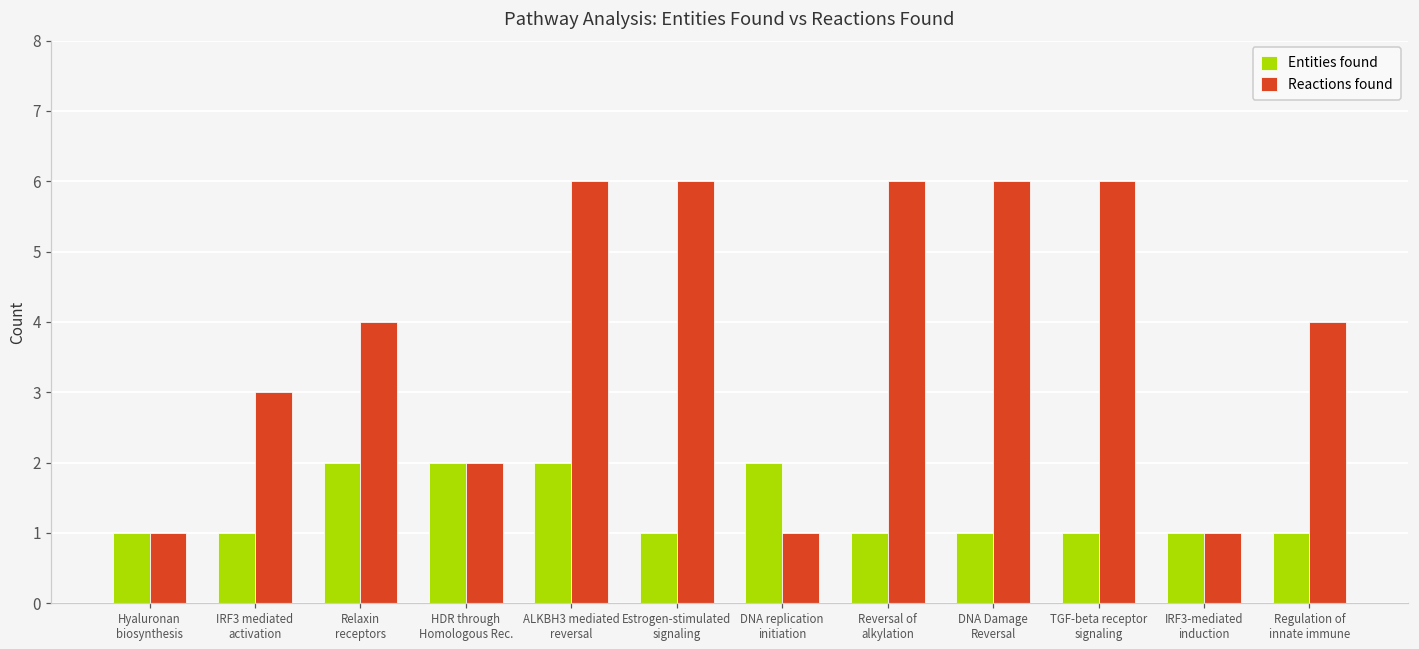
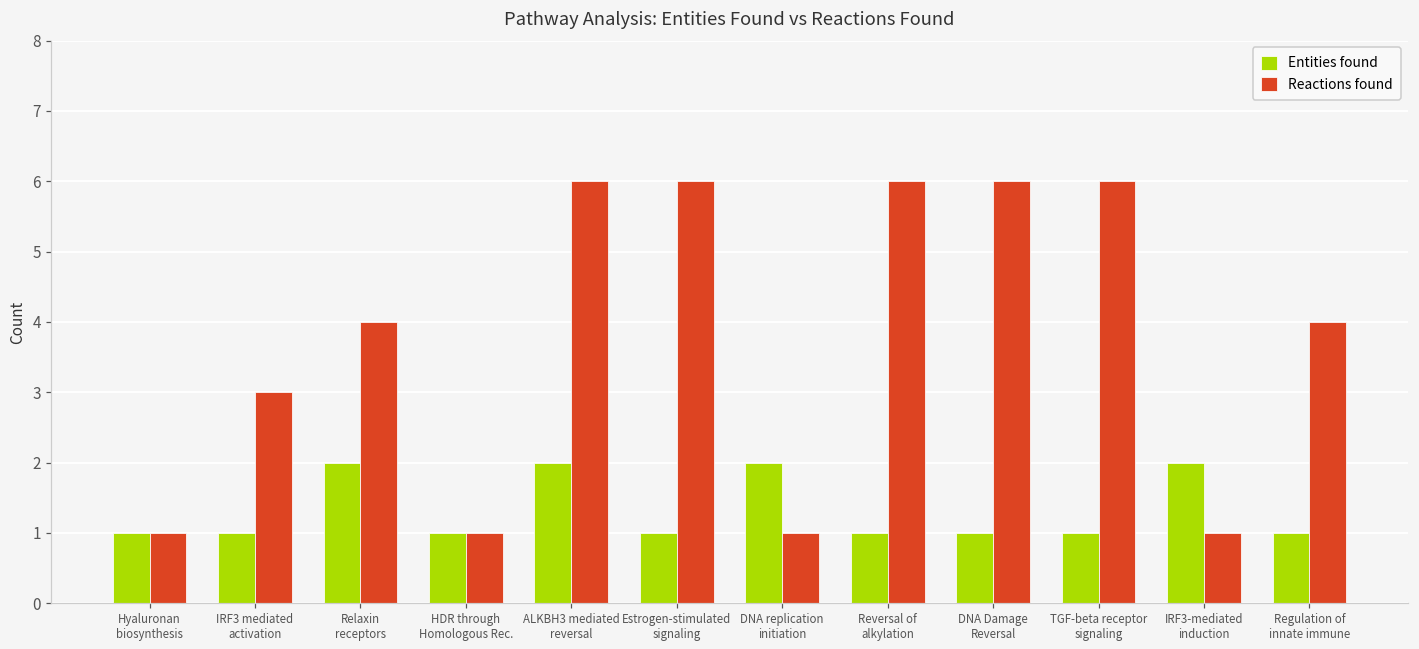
  {
    "Entities found": {
      "Hyaluronan biosynthesis": 1,
      "IRF3 mediated activation": 1,
      "Relaxin receptors": 2,
-     "HDR through Homologous Rec.": 2,
+     "HDR through Homologous Rec.": 1,
      "ALKBH3 mediated reversal": 2,
      "Estrogen-stimulated signaling": 1,
      "DNA replication initiation": 2,
      "Reversal of alkylation": 1,
      "DNA Damage Reversal": 1,
      "TGF-beta receptor signaling": 1,
-     "IRF3-mediated induction": 1,
+     "IRF3-mediated induction": 2,
      "Regulation of innate immune": 1
    },
    "Reactions found": {
      "Hyaluronan biosynthesis": 1,
      "IRF3 mediated activation": 3,
      "Relaxin receptors": 4,
-     "HDR through Homologous Rec.": 2,
+     "HDR through Homologous Rec.": 1,
      "ALKBH3 mediated reversal": 6,
      "Estrogen-stimulated signaling": 6,
      "DNA replication initiation": 1,
      "Reversal of alkylation": 6,
      "DNA Damage Reversal": 6,
      "TGF-beta receptor signaling": 6,
      "IRF3-mediated induction": 1,
      "Regulation of innate immune": 4
    }
  }
